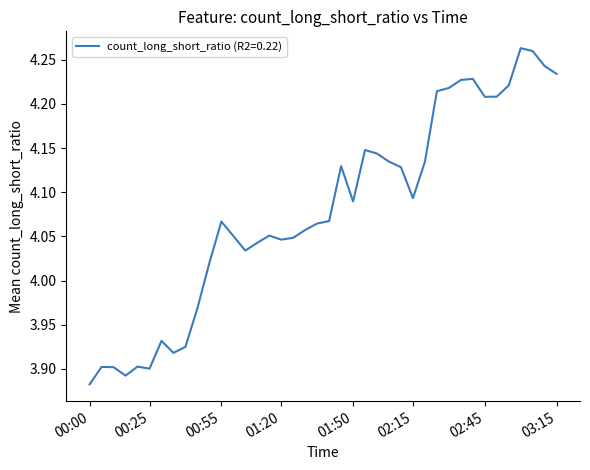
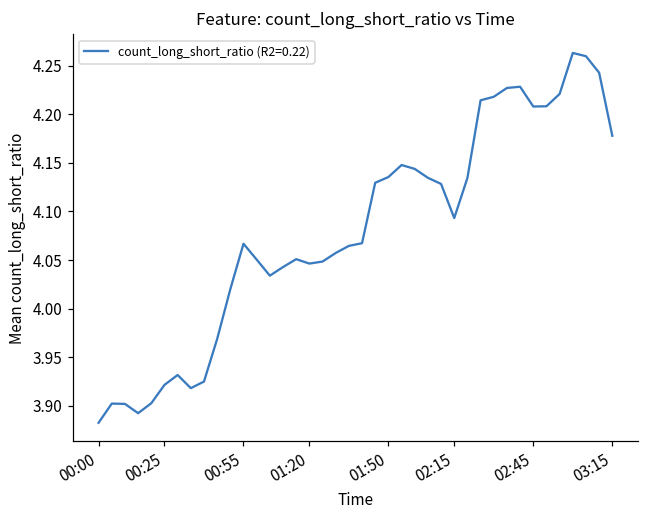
  {
    "00:00": 3.88,
-   "00:25": 3.90,
+   "00:25": 3.92,
    "00:55": 4.07,
    "01:20": 4.05,
-   "01:50": 4.09,
+   "01:50": 4.14,
    "02:15": 4.09,
    "02:45": 4.21,
-   "03:15": 4.23
+   "03:15": 4.18
  }
